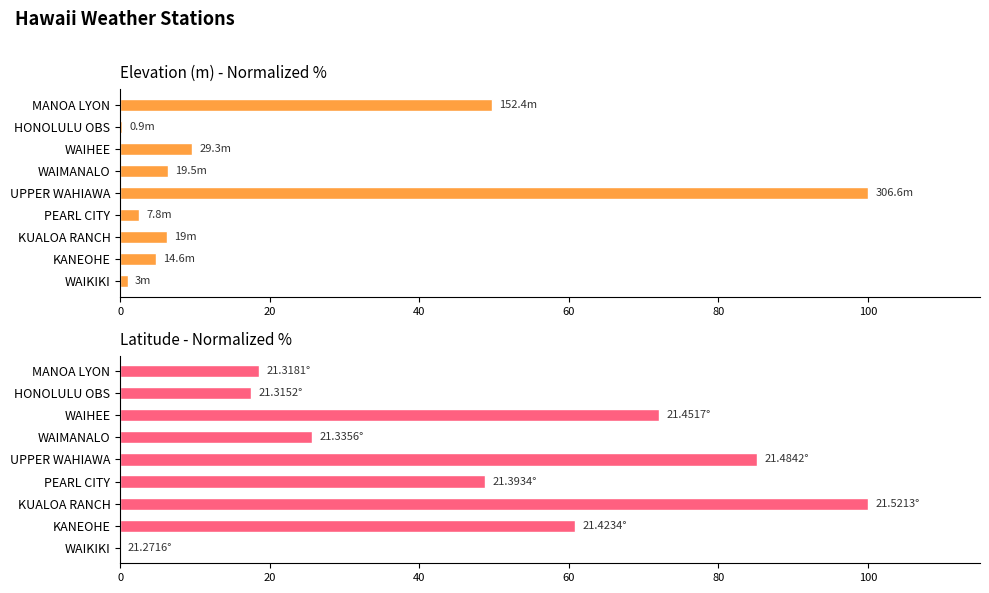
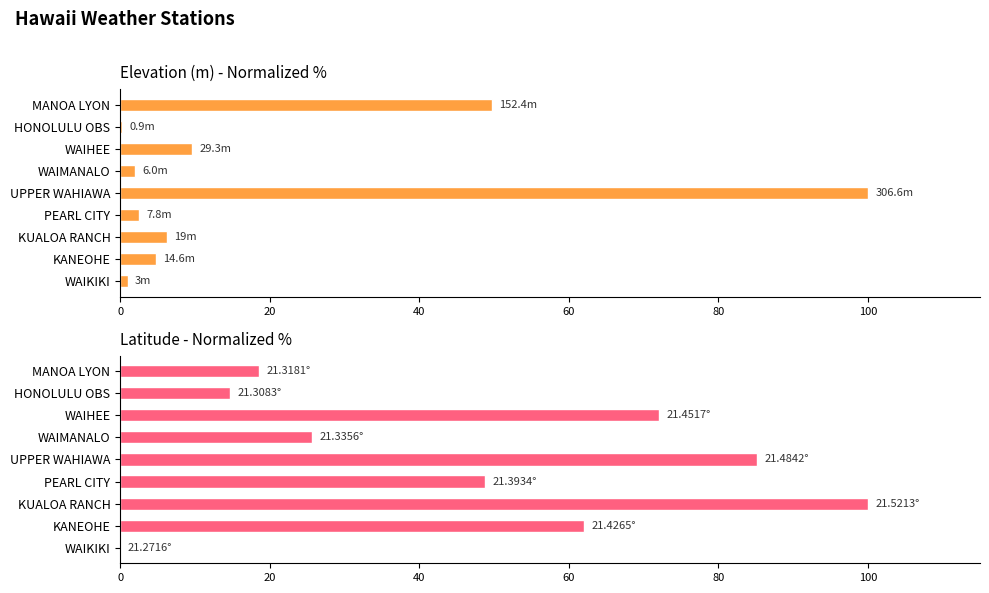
  {
    "Elevation (m) - Normalized %": {
-     "WAIMANALO": "19.5m"
+     "WAIMANALO": "6.0m"
    },
    "Latitude - Normalized %": {
-     "HONOLULU OBS": "21.3152°",
-     "KANEOHE": "21.4234°"
+     "HONOLULU OBS": "21.3083°",
+     "KANEOHE": "21.4265°"
    }
  }
